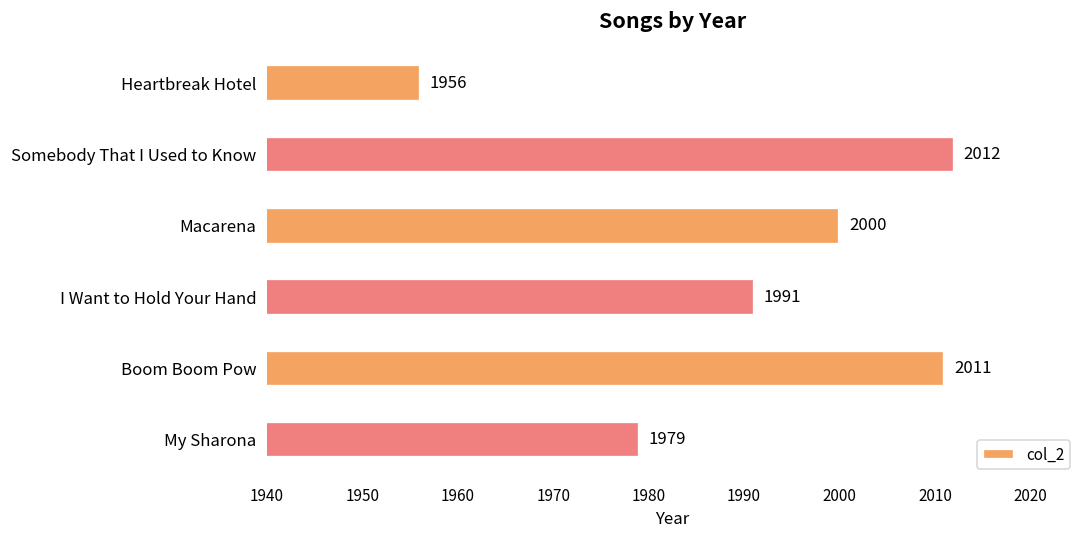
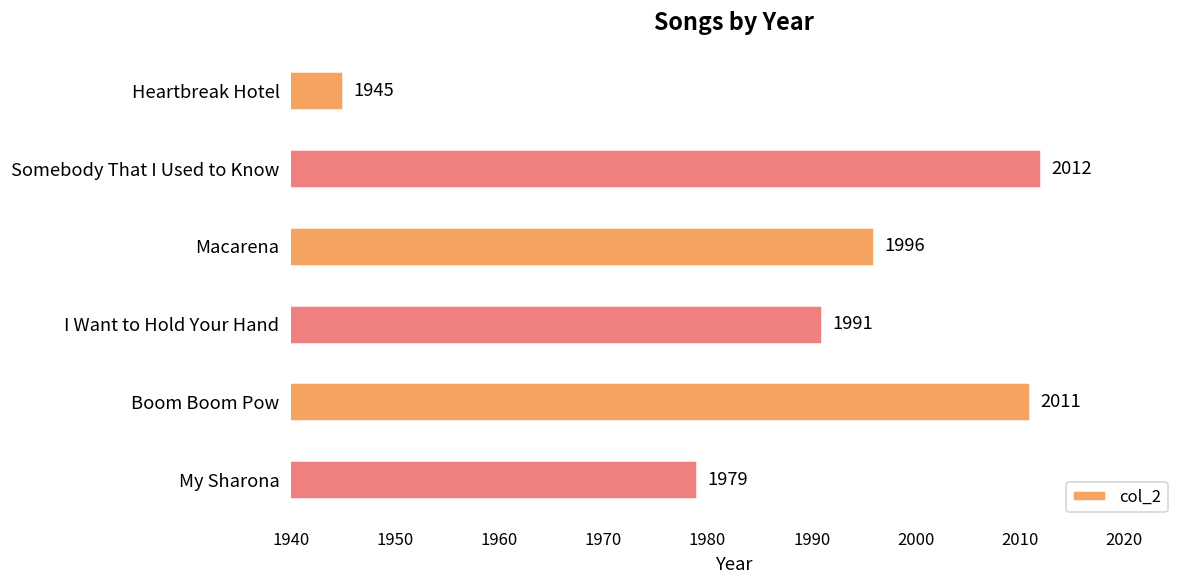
  {
-   "Heartbreak Hotel": 1956,
+   "Heartbreak Hotel": 1945,
    "Somebody That I Used to Know": 2012,
-   "Macarena": 2000,
+   "Macarena": 1996,
    "I Want to Hold Your Hand": 1991,
    "Boom Boom Pow": 2011,
    "My Sharona": 1979
  }
